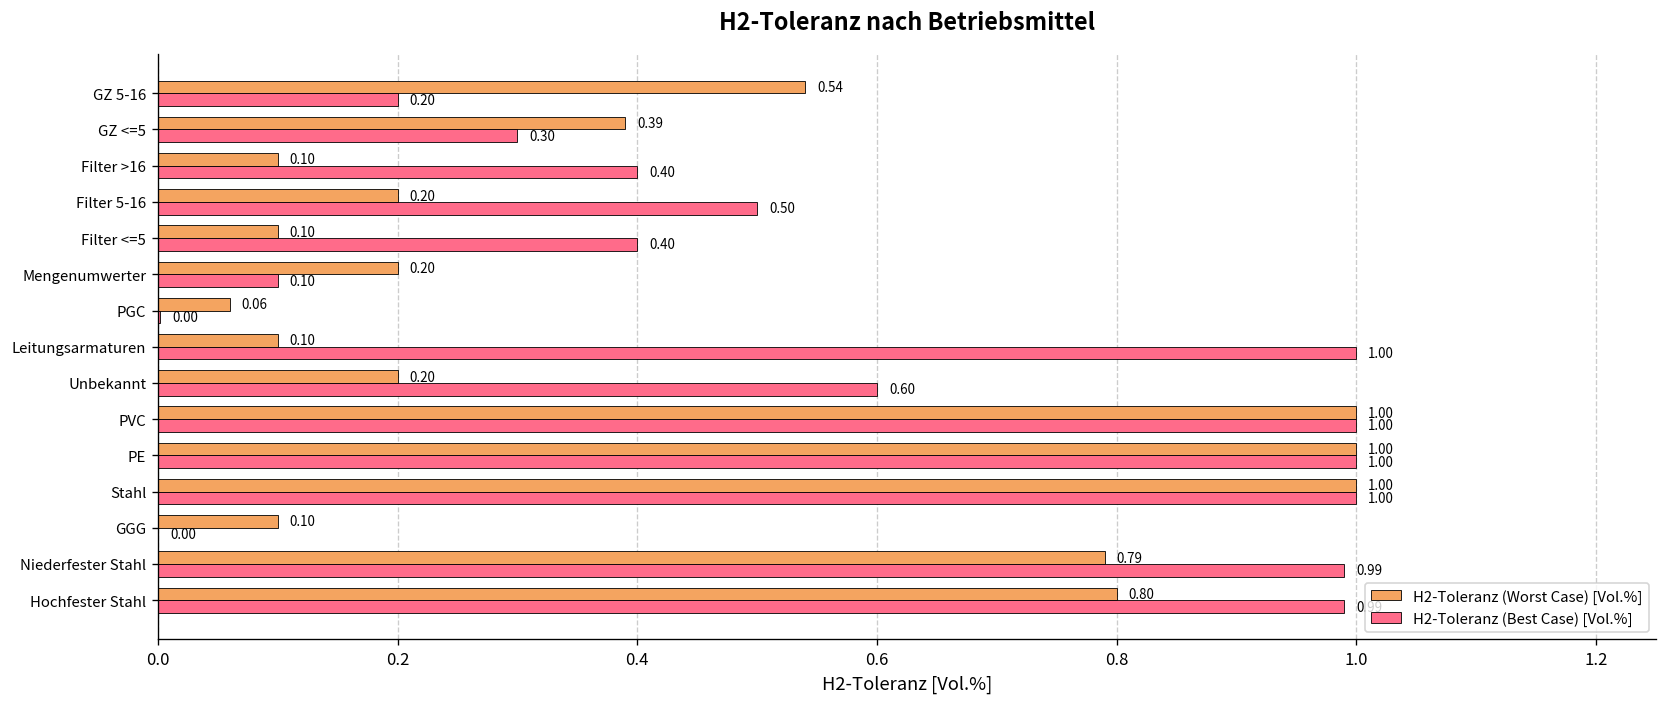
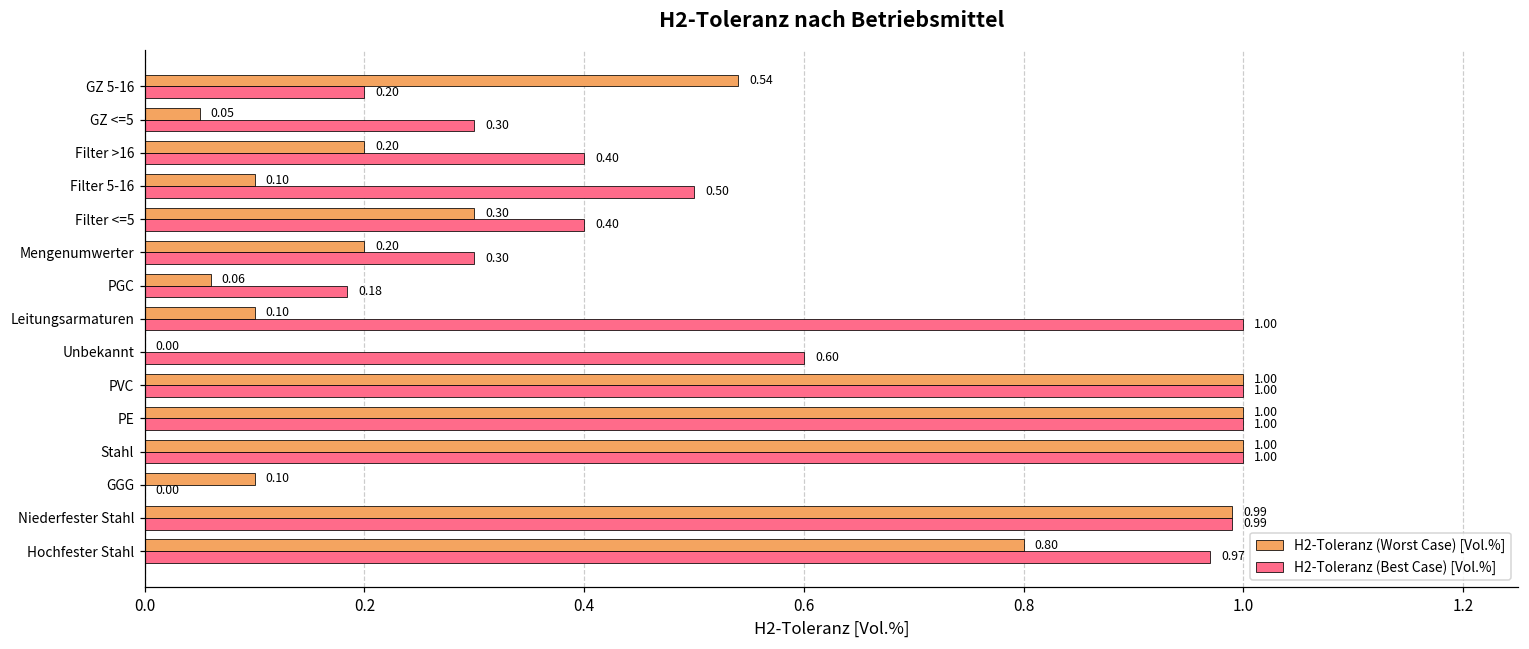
  {
    "H2-Toleranz (Worst Case) [Vol.%]": {
      "GZ 5-16": 0.54,
-     "GZ <=5": 0.39,
-     "Filter >16": 0.10,
-     "Filter 5-16": 0.20,
-     "Filter <=5": 0.10,
+     "GZ <=5": 0.05,
+     "Filter >16": 0.20,
+     "Filter 5-16": 0.10,
+     "Filter <=5": 0.30,
      "Mengenumwerter": 0.20,
      "PGC": 0.06,
      "Leitungsarmaturen": 0.10,
-     "Unbekannt": 0.20,
+     "Unbekannt": 0.00,
      "PVC": 1.00,
      "PE": 1.00,
      "Stahl": 1.00,
      "GGG": 0.10,
-     "Niederfester Stahl": 0.79,
+     "Niederfester Stahl": 0.99,
      "Hochfester Stahl": 0.80
    },
    "H2-Toleranz (Best Case) [Vol.%]": {
      "GZ 5-16": 0.20,
      "GZ <=5": 0.30,
      "Filter >16": 0.40,
      "Filter 5-16": 0.50,
      "Filter <=5": 0.40,
-     "Mengenumwerter": 0.10,
-     "PGC": 0.00,
+     "Mengenumwerter": 0.30,
+     "PGC": 0.18,
      "Leitungsarmaturen": 1.00,
      "Unbekannt": 0.60,
      "PVC": 1.00,
      "PE": 1.00,
      "Stahl": 1.00,
      "GGG": 0.00,
      "Niederfester Stahl": 0.99,
-     "Hochfester Stahl": 0.99
+     "Hochfester Stahl": 0.97
    }
  }
